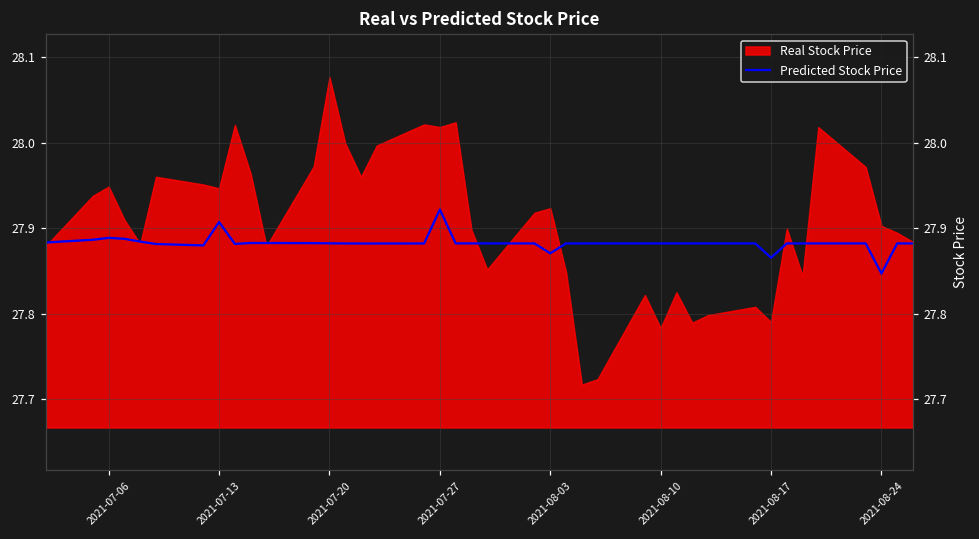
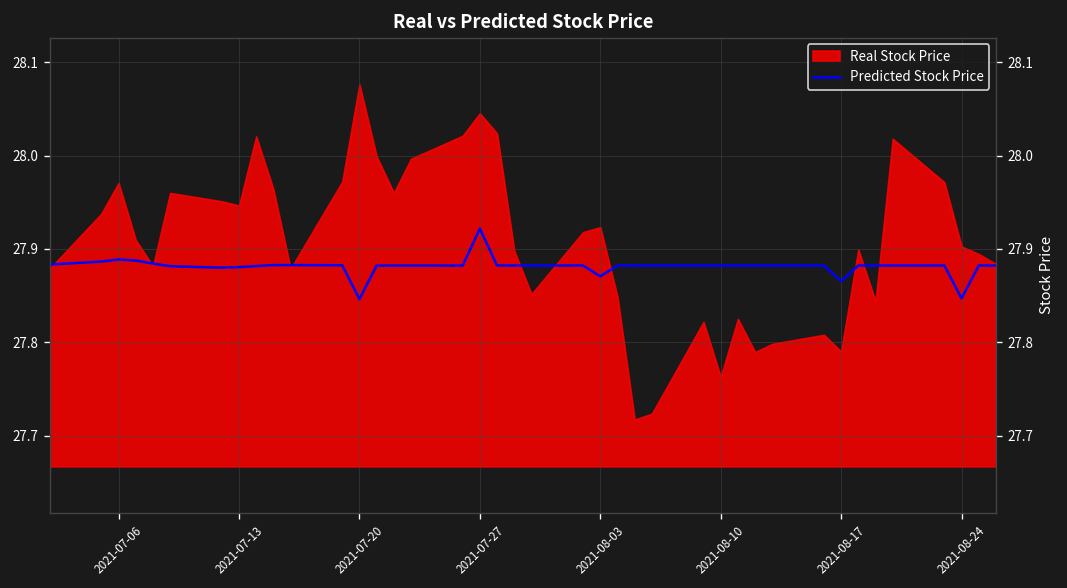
  {
    "Real Stock Price": {
-     "2021-07-06": 27.95,
+     "2021-07-06": 27.97,
      "2021-07-13": 27.95,
      "2021-07-20": 28.08,
-     "2021-07-27": 28.02,
+     "2021-07-27": 28.05,
      "2021-08-03": 27.92,
-     "2021-08-10": 27.78,
+     "2021-08-10": 27.76,
      "2021-08-17": 27.79,
      "2021-08-24": 27.90
    },
    "Predicted Stock Price": {
      "2021-07-06": 27.89,
-     "2021-07-13": 27.91,
-     "2021-07-20": 27.88,
+     "2021-07-13": 27.88,
+     "2021-07-20": 27.85,
      "2021-07-27": 27.92,
      "2021-08-03": 27.87,
      "2021-08-10": 27.88,
      "2021-08-17": 27.87,
      "2021-08-24": 27.85
    }
  }
